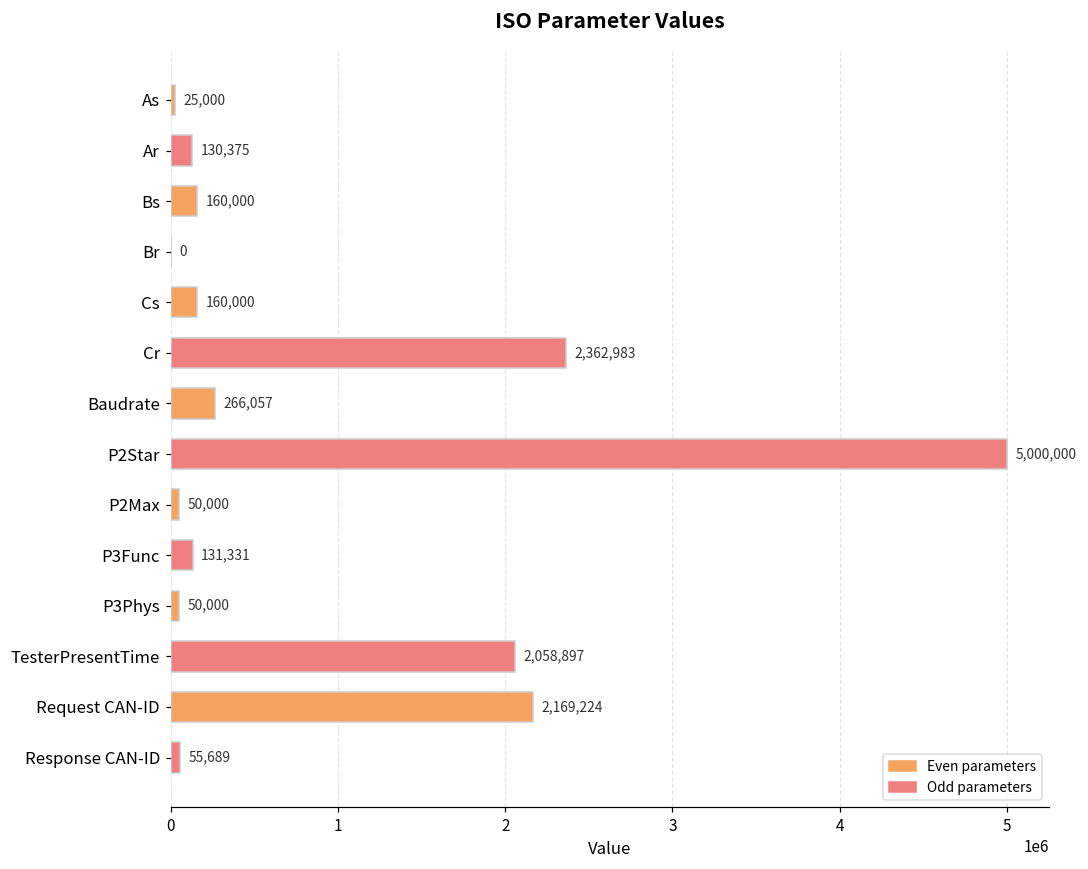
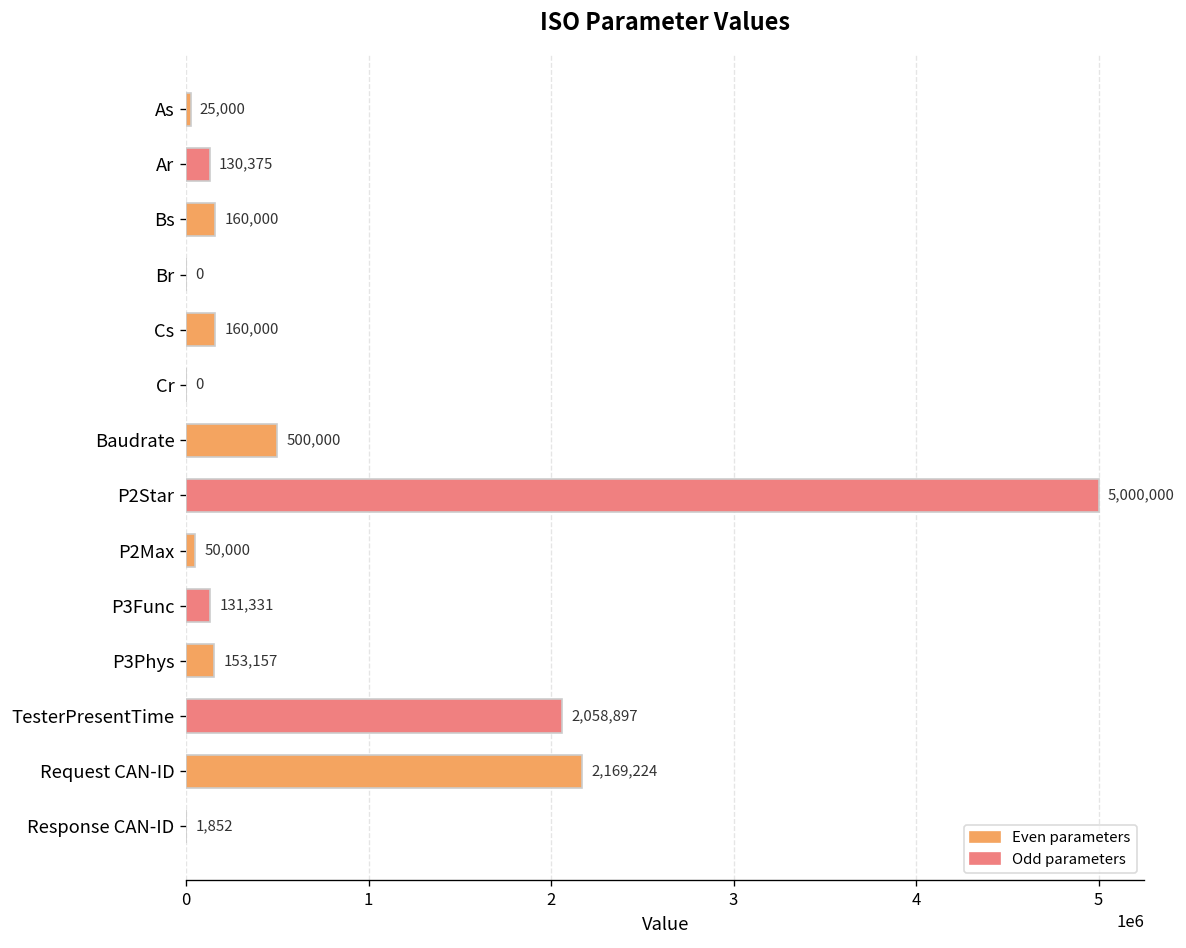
  {
    "As": "25,000",
    "Ar": "130,375",
    "Bs": "160,000",
    "Br": "0",
    "Cs": "160,000",
-   "Cr": "2,362,983",
-   "Baudrate": "266,057",
+   "Cr": "0",
+   "Baudrate": "500,000",
    "P2Star": "5,000,000",
    "P2Max": "50,000",
    "P3Func": "131,331",
-   "P3Phys": "50,000",
+   "P3Phys": "153,157",
    "TesterPresentTime": "2,058,897",
    "Request CAN-ID": "2,169,224",
-   "Response CAN-ID": "55,689"
+   "Response CAN-ID": "1,852"
  }
